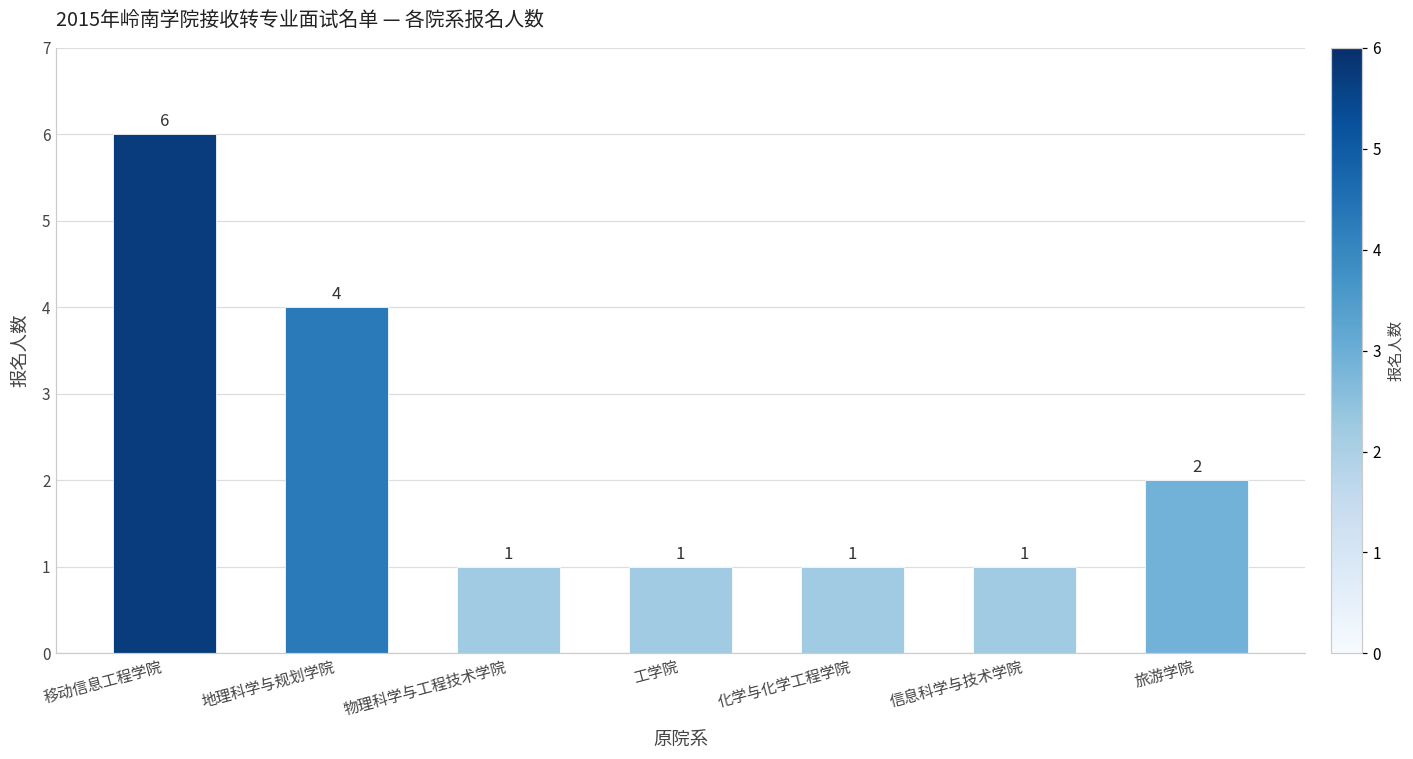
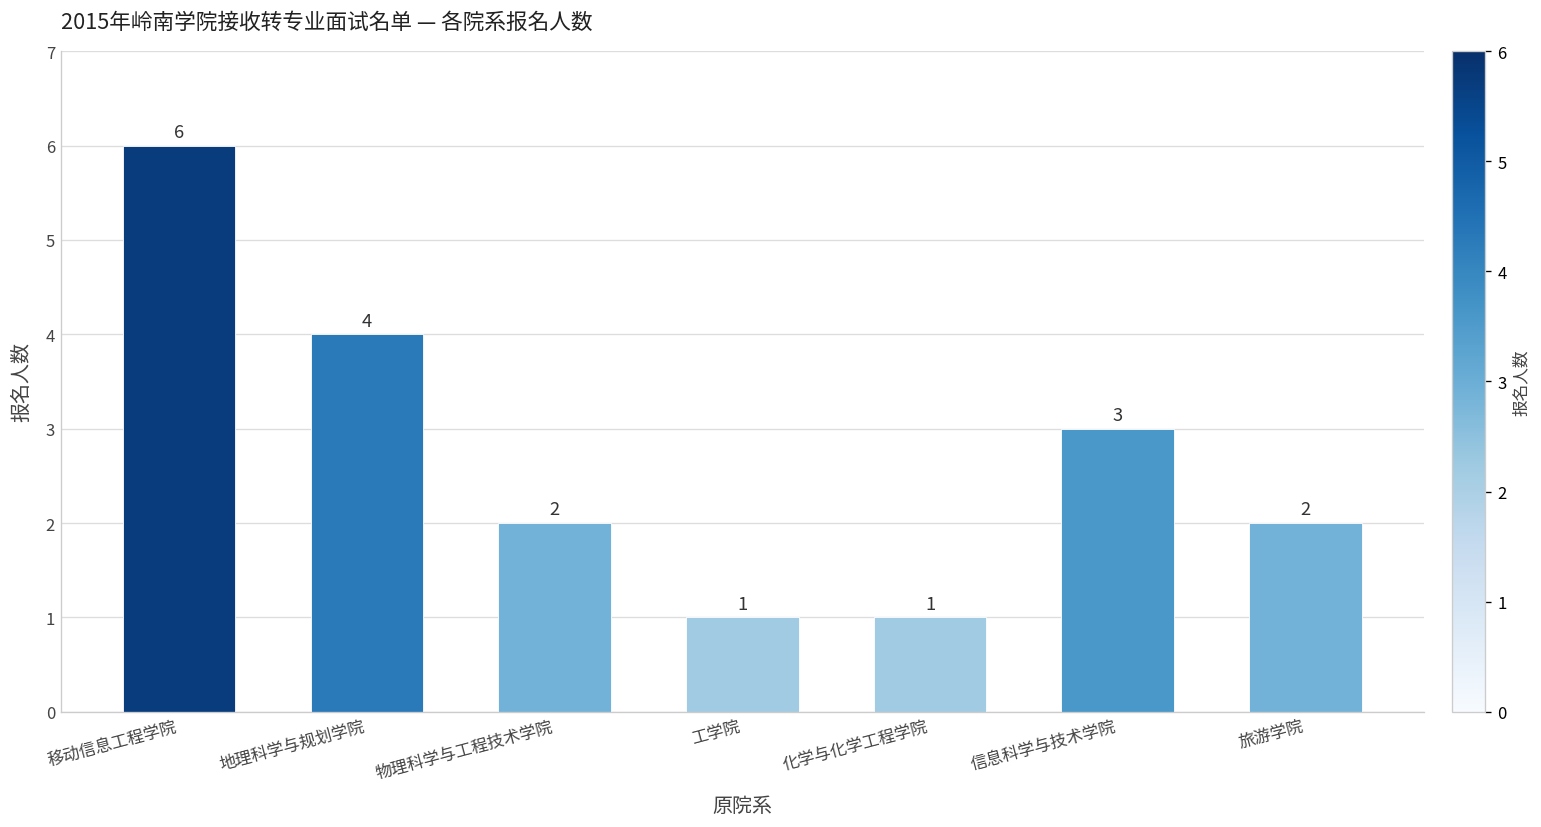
  {
    "移动信息工程学院": 6,
    "地理科学与规划学院": 4,
-   "物理科学与工程技术学院": 1,
+   "物理科学与工程技术学院": 2,
    "工学院": 1,
    "化学与化学工程学院": 1,
-   "信息科学与技术学院": 1,
+   "信息科学与技术学院": 3,
    "旅游学院": 2
  }
